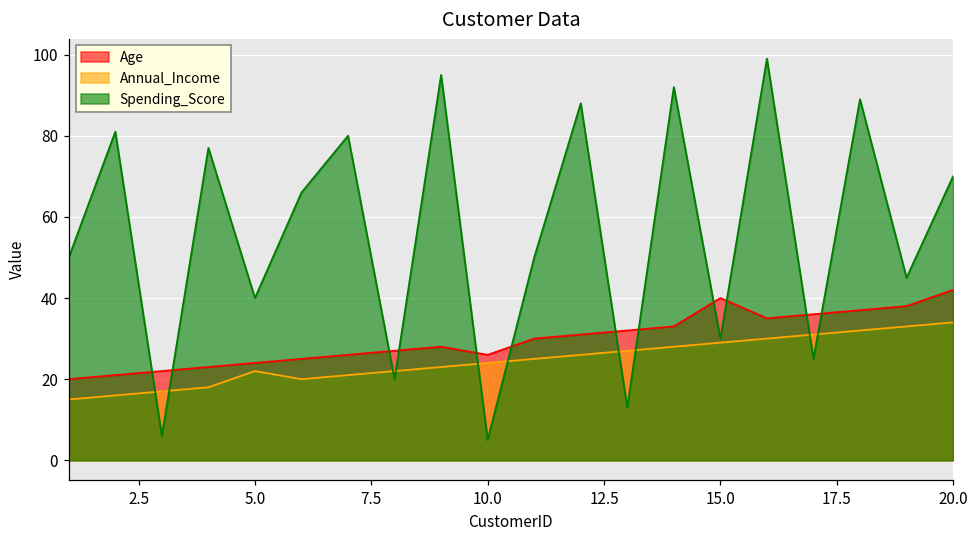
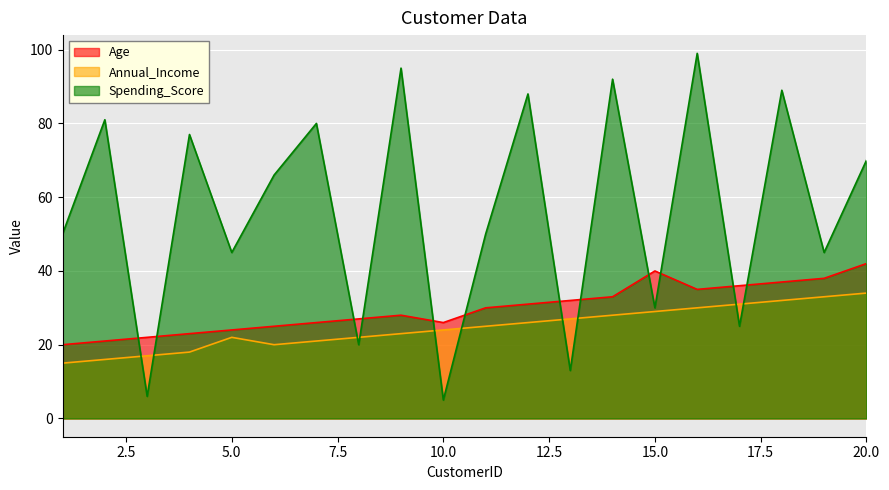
  {
    "Age": {
      "5.0": 24,
      "10.0": 26,
      "15.0": 40,
      "20.0": 42
    },
    "Annual_Income": {
      "5.0": 22,
      "10.0": 24,
      "15.0": 29,
      "20.0": 34
    },
    "Spending_Score": {
-     "5.0": 40,
+     "5.0": 45,
      "10.0": 5,
      "15.0": 30,
      "20.0": 70
    }
  }
